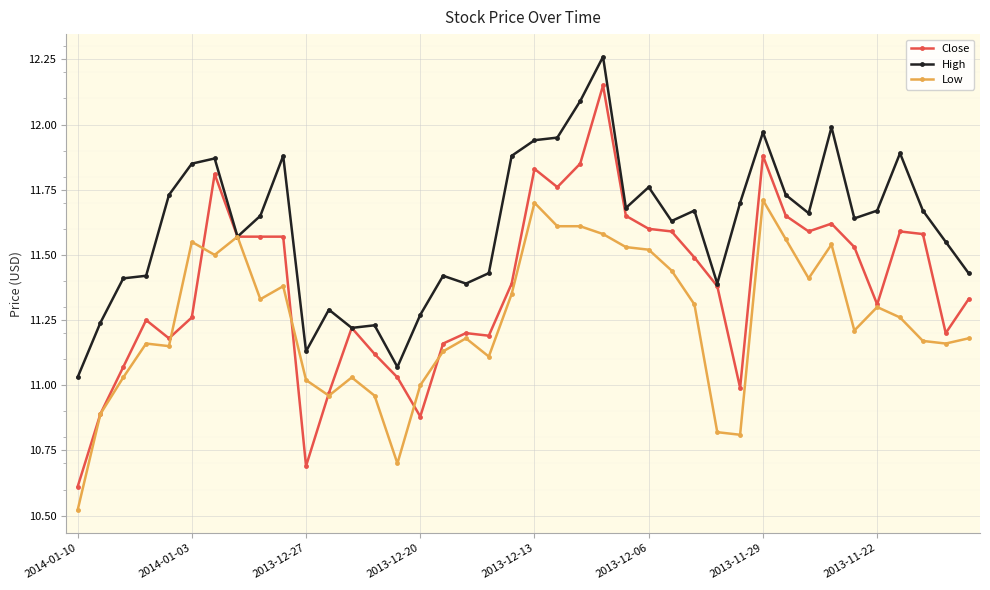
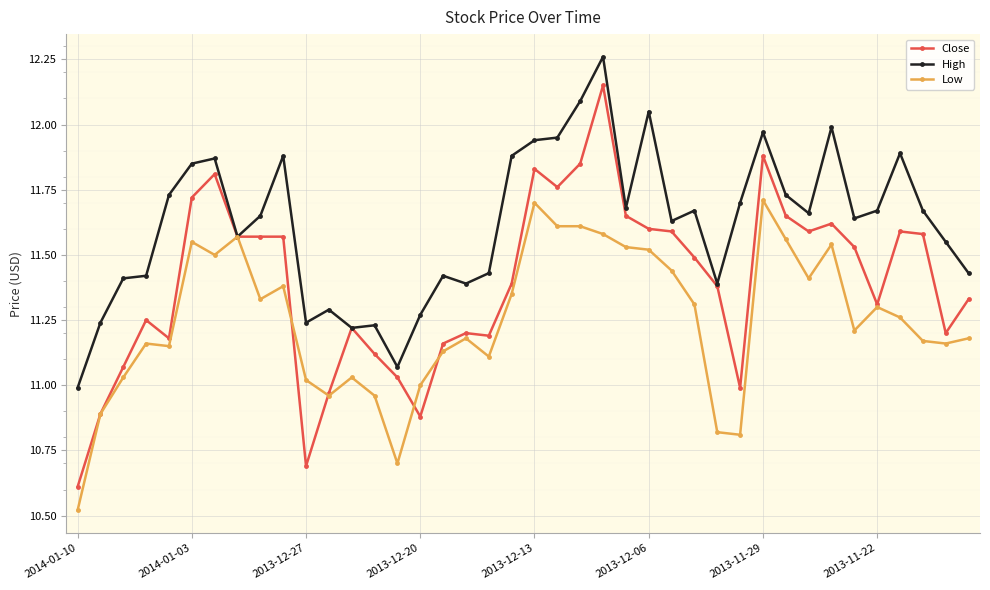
  {
    "Close": {
      "2014-01-10": 10.61,
-     "2014-01-03": 11.26,
+     "2014-01-03": 11.72,
      "2013-12-27": 10.69,
      "2013-12-20": 10.88,
      "2013-12-13": 11.83,
      "2013-12-06": 11.60,
      "2013-11-29": 11.88,
      "2013-11-22": 11.31
    },
    "High": {
-     "2014-01-10": 11.03,
+     "2014-01-10": 10.99,
      "2014-01-03": 11.85,
-     "2013-12-27": 11.13,
+     "2013-12-27": 11.24,
      "2013-12-20": 11.27,
      "2013-12-13": 11.94,
-     "2013-12-06": 11.76,
+     "2013-12-06": 12.05,
      "2013-11-29": 11.97,
      "2013-11-22": 11.67
    },
    "Low": {
      "2014-01-10": 10.52,
      "2014-01-03": 11.55,
      "2013-12-27": 11.02,
      "2013-12-20": 11.00,
      "2013-12-13": 11.70,
      "2013-12-06": 11.52,
      "2013-11-29": 11.71,
      "2013-11-22": 11.30
    }
  }
